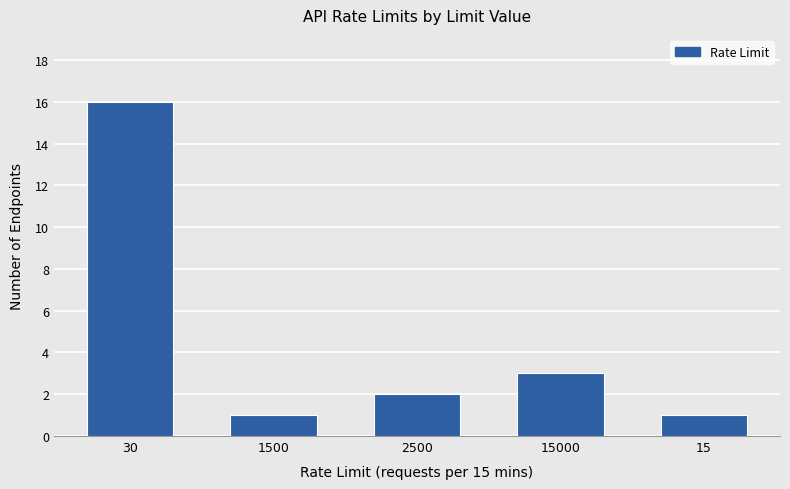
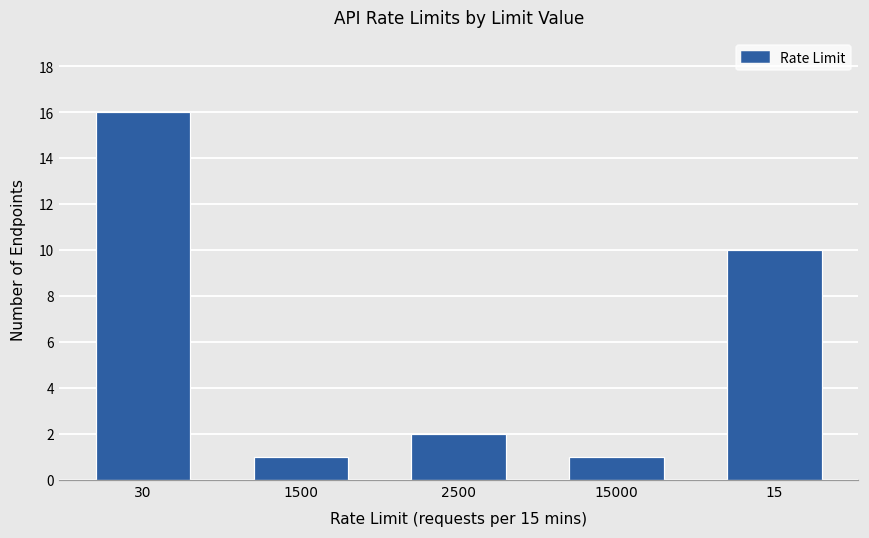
  {
    "30": 16,
    "1500": 1,
    "2500": 2,
-   "15000": 3,
-   "15": 1
+   "15000": 1,
+   "15": 10
  }
